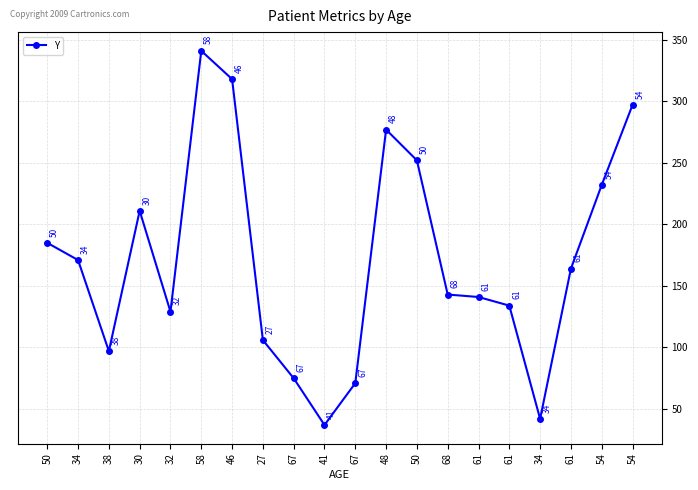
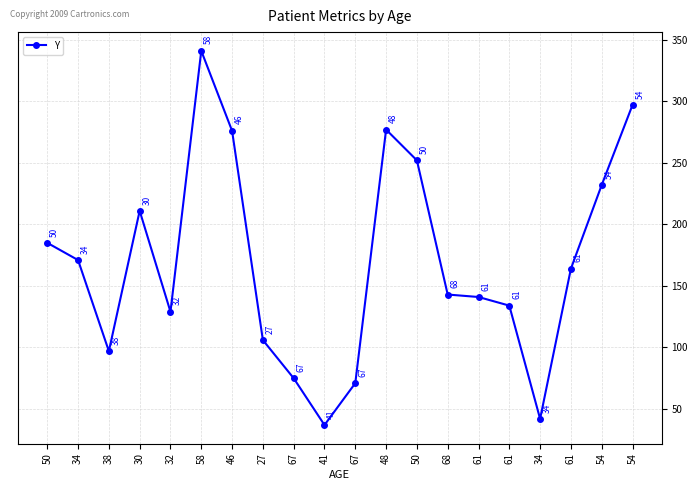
  {
-   "46": 318
+   "46": 276
  }
